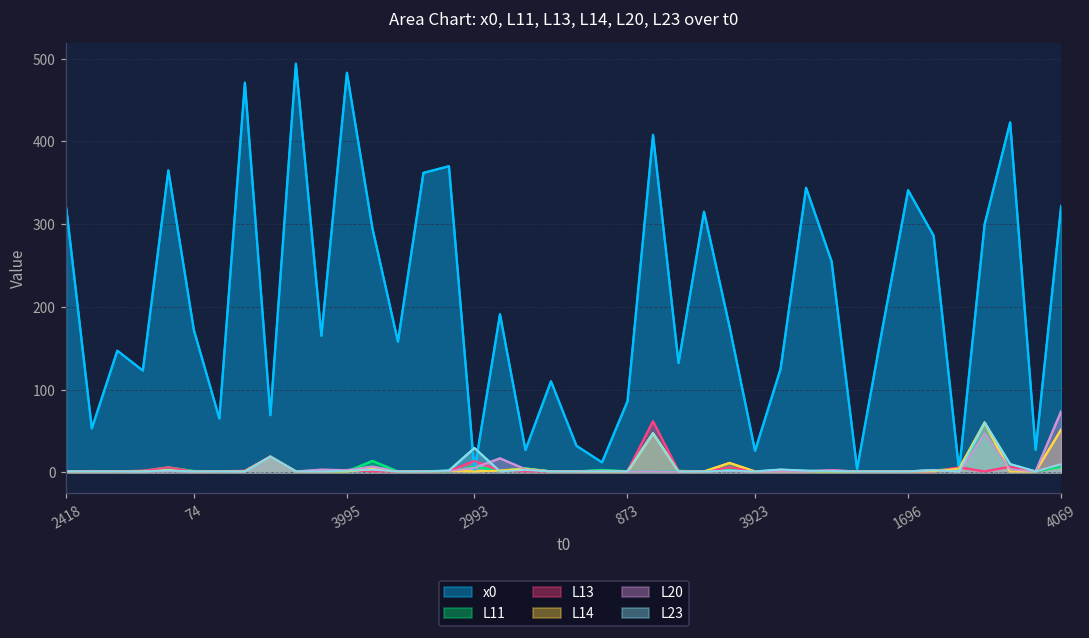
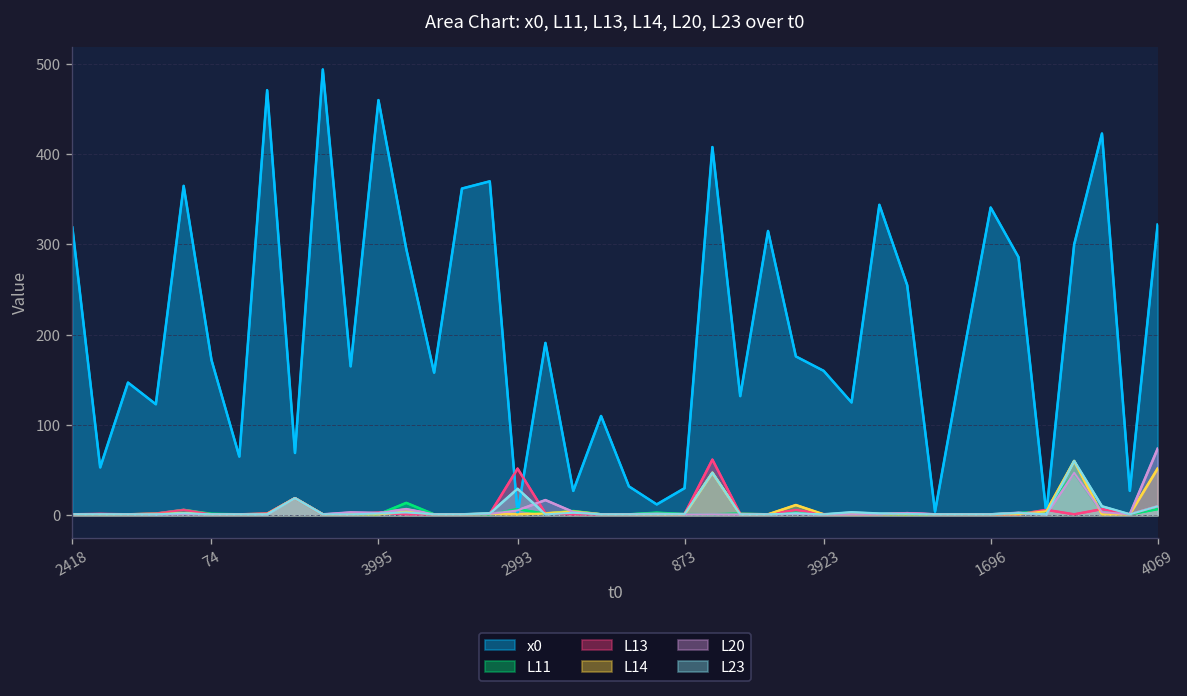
  {
    "x0": {
      "2418": 320,
      "74": 170,
-     "3995": 480,
-     "873": 90,
-     "3923": 30,
+     "3995": 460,
+     "873": 30,
+     "3923": 160,
      "1696": 340,
      "4069": 320
    },
    "L13": {
-     "2993": 10
+     "2993": 50
    },
    "L14": {
      "4069": 50
    },
    "L20": {
      "4069": 70
    },
    "L23": {
      "2993": 30
    }
  }
